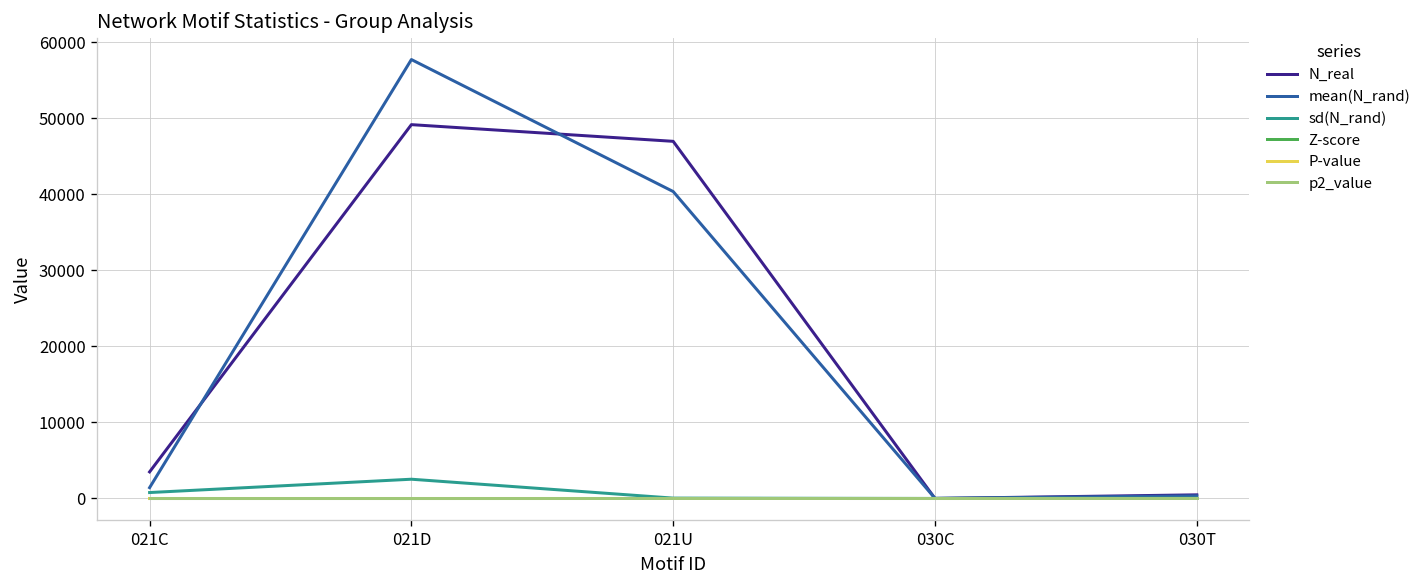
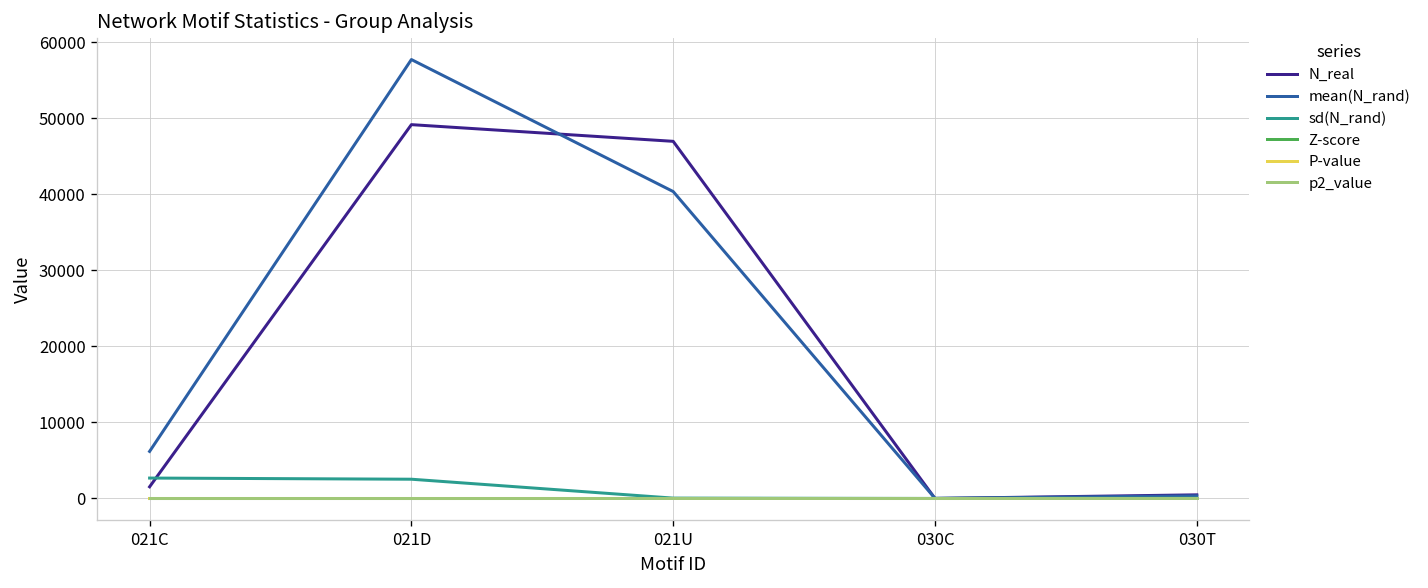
  {
    "N_real": {
-     "021C": 4000,
+     "021C": 2000,
      "021D": 49000,
      "021U": 47000
    },
    "mean(N_rand)": {
-     "021C": 1000,
+     "021C": 6000,
      "021D": 58000,
      "021U": 40000
    },
    "sd(N_rand)": {
-     "021C": 1000,
+     "021C": 3000,
      "021D": 3000
    },
    "p2_value": {
      "021C": 0,
      "021D": 0
    }
  }
